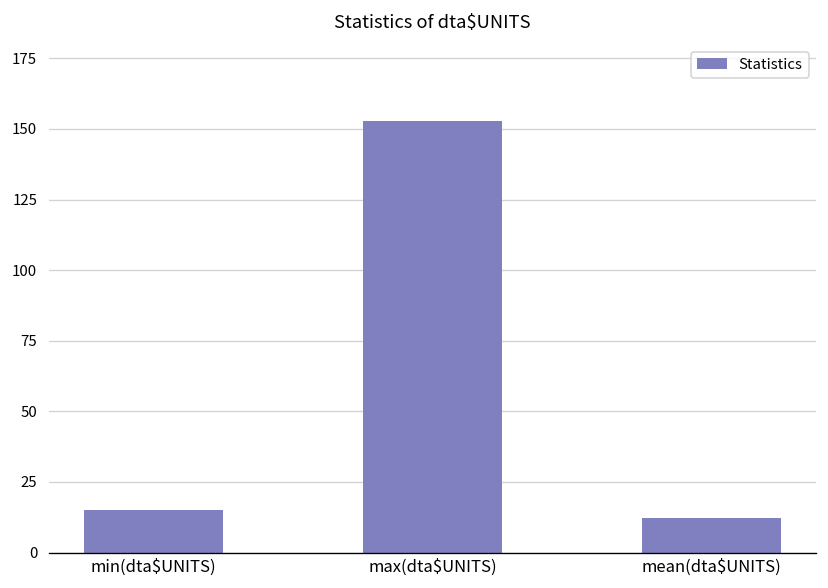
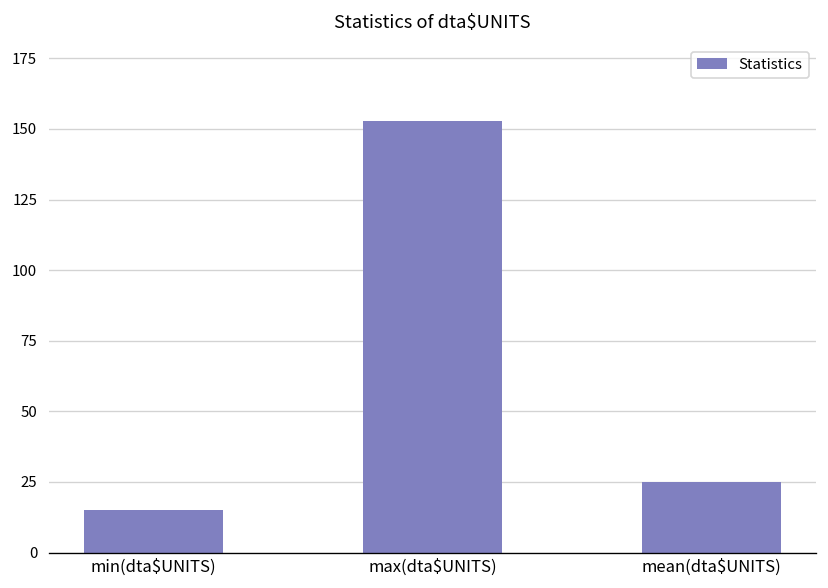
  {
    "min(dta$UNITS)": 15,
    "max(dta$UNITS)": 153,
-   "mean(dta$UNITS)": 12
+   "mean(dta$UNITS)": 25
  }
